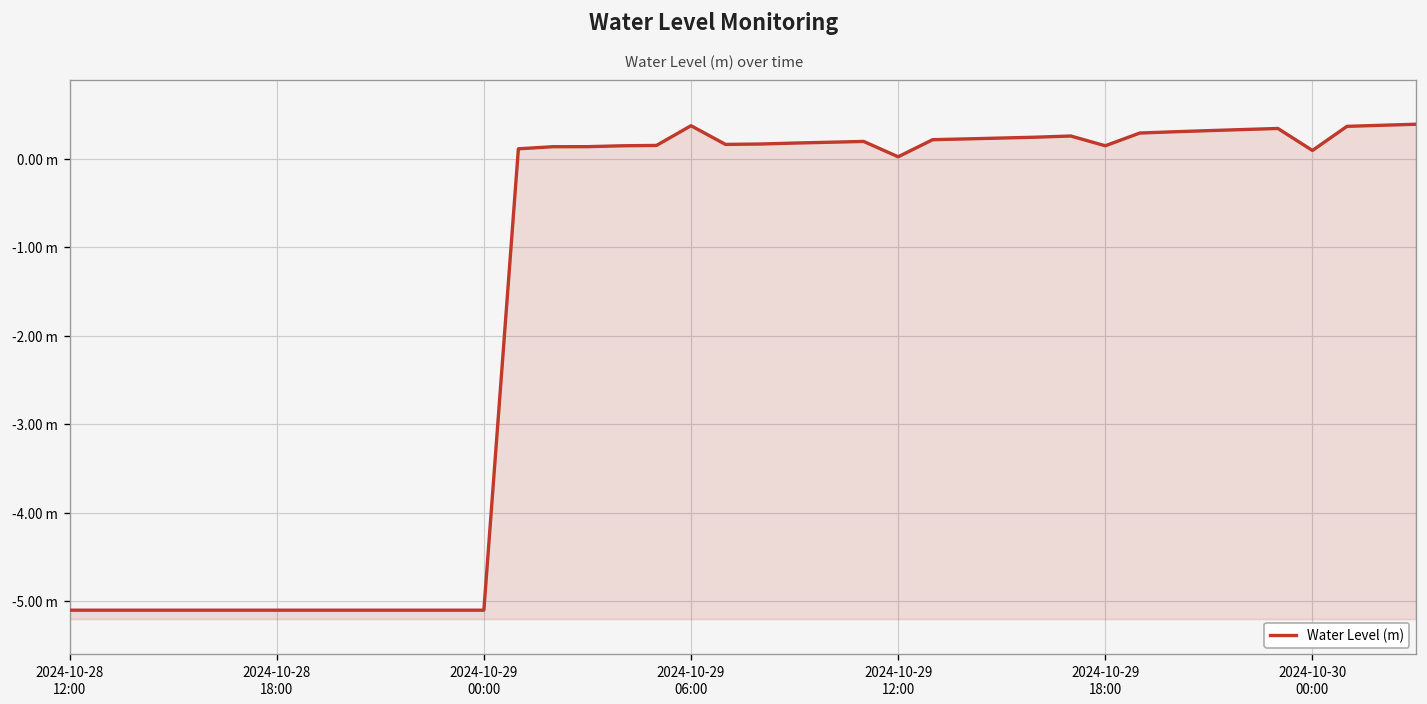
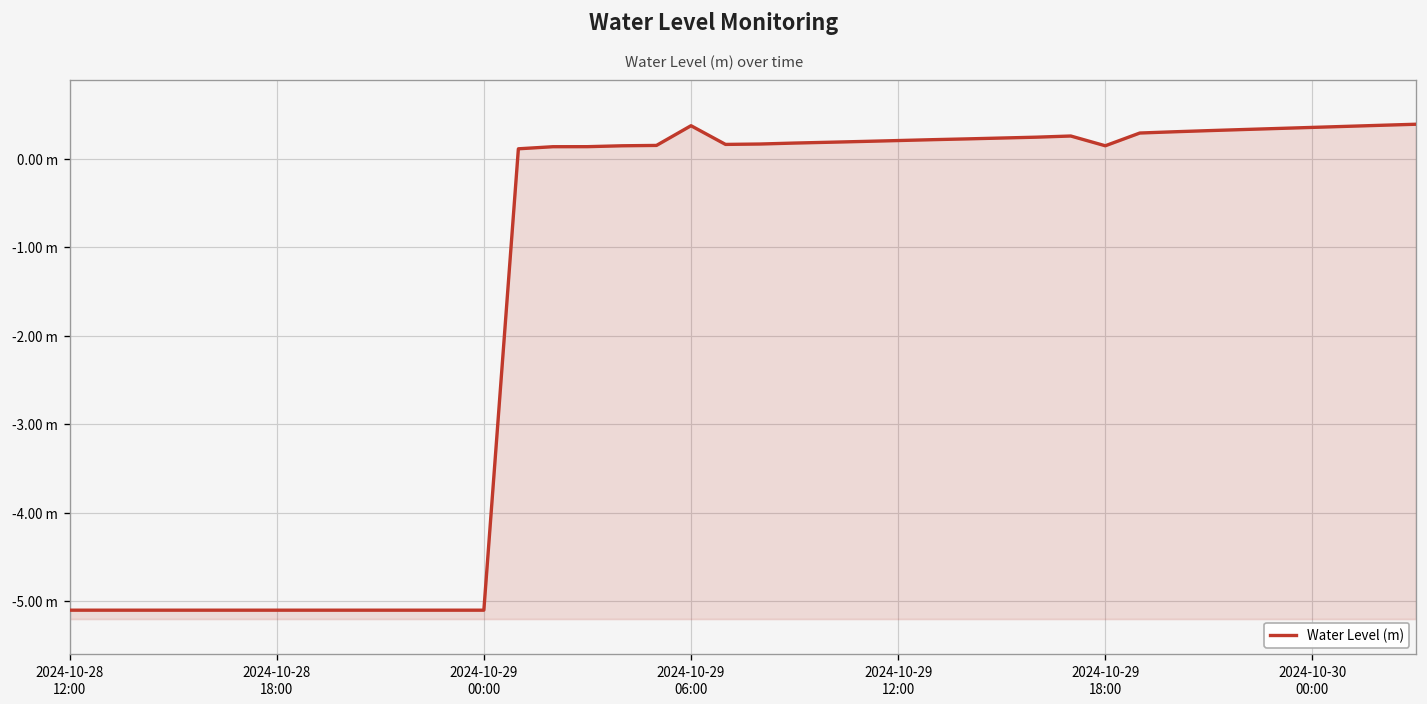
  {
    "2024-10-28 12:00": "-5.1 m",
    "2024-10-28 18:00": "-5.1 m",
    "2024-10-29 00:00": "-5.1 m",
    "2024-10-29 06:00": "0.4 m",
-   "2024-10-29 12:00": "0.0 m",
+   "2024-10-29 12:00": "0.2 m",
    "2024-10-29 18:00": "0.1 m",
-   "2024-10-30 00:00": "0.1 m"
+   "2024-10-30 00:00": "0.4 m"
  }
